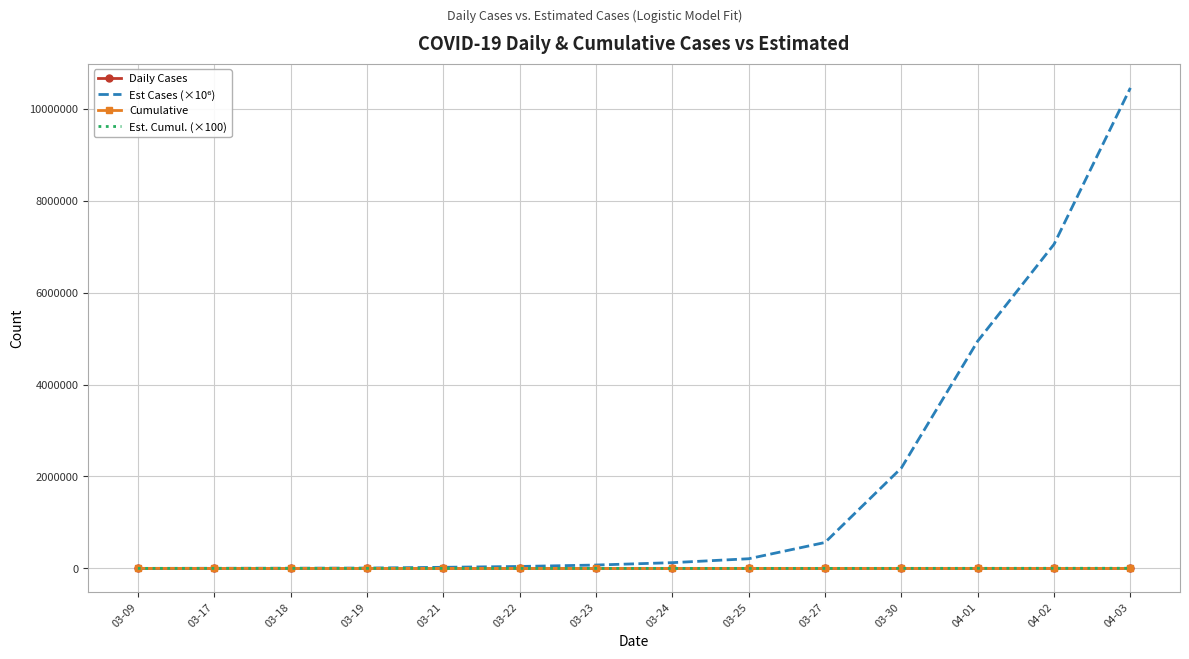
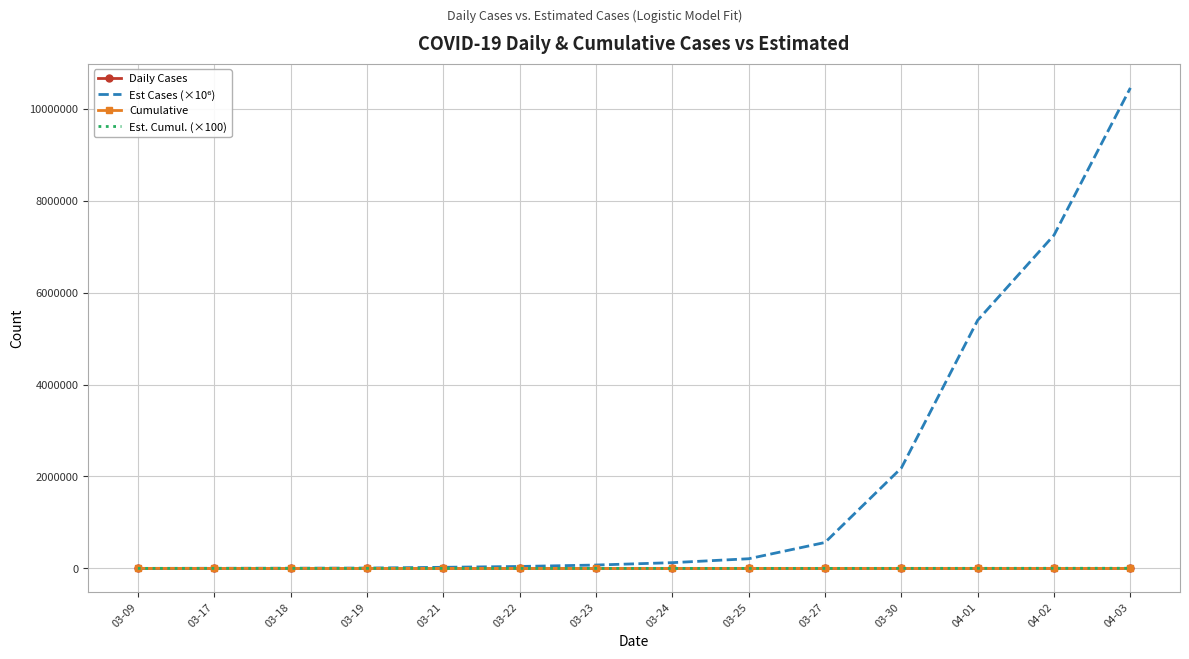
  {
    "Est Cases (×10⁶)": {
      "03-23": 100000,
      "03-24": 100000,
      "03-25": 200000,
      "03-27": 600000,
      "03-30": 2200000,
-     "04-01": 4900000,
-     "04-02": 7100000,
+     "04-01": 5400000,
+     "04-02": 7300000,
      "04-03": 10500000
    }
  }
